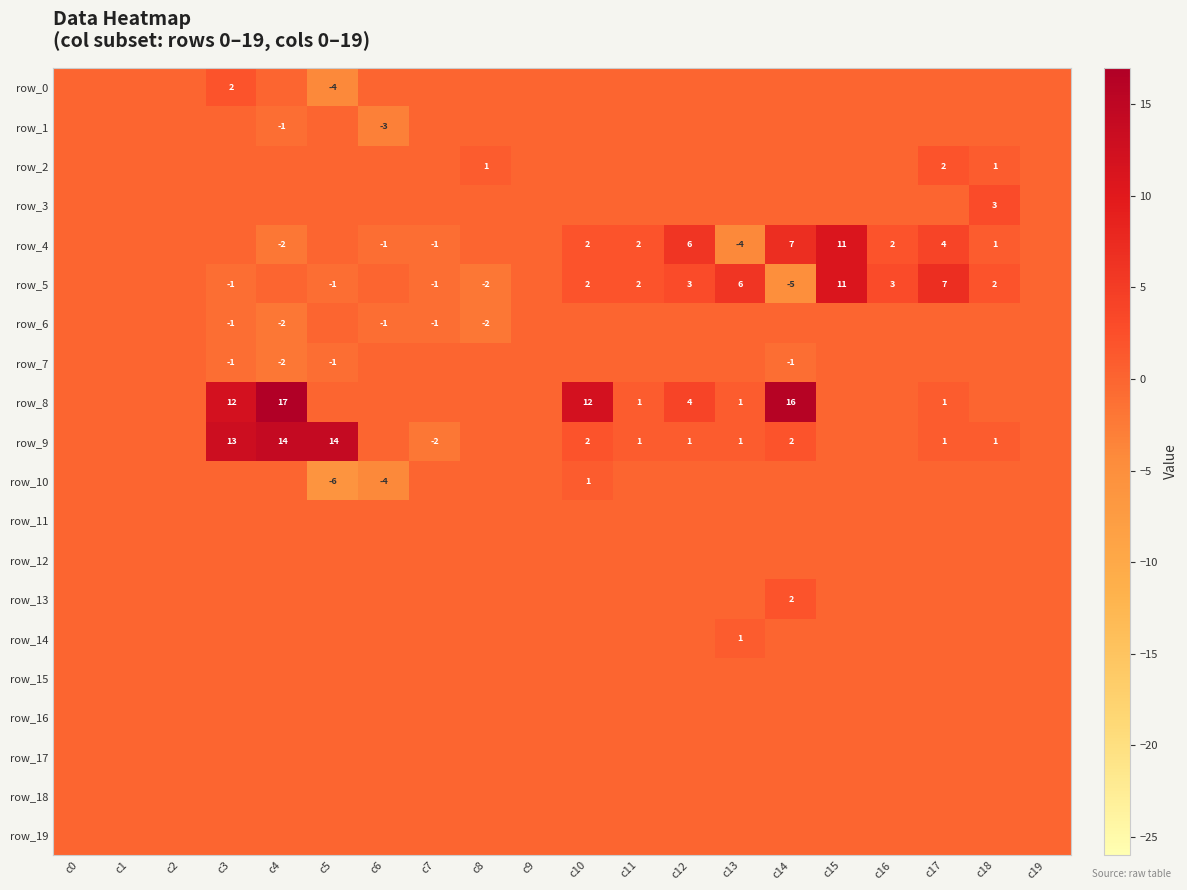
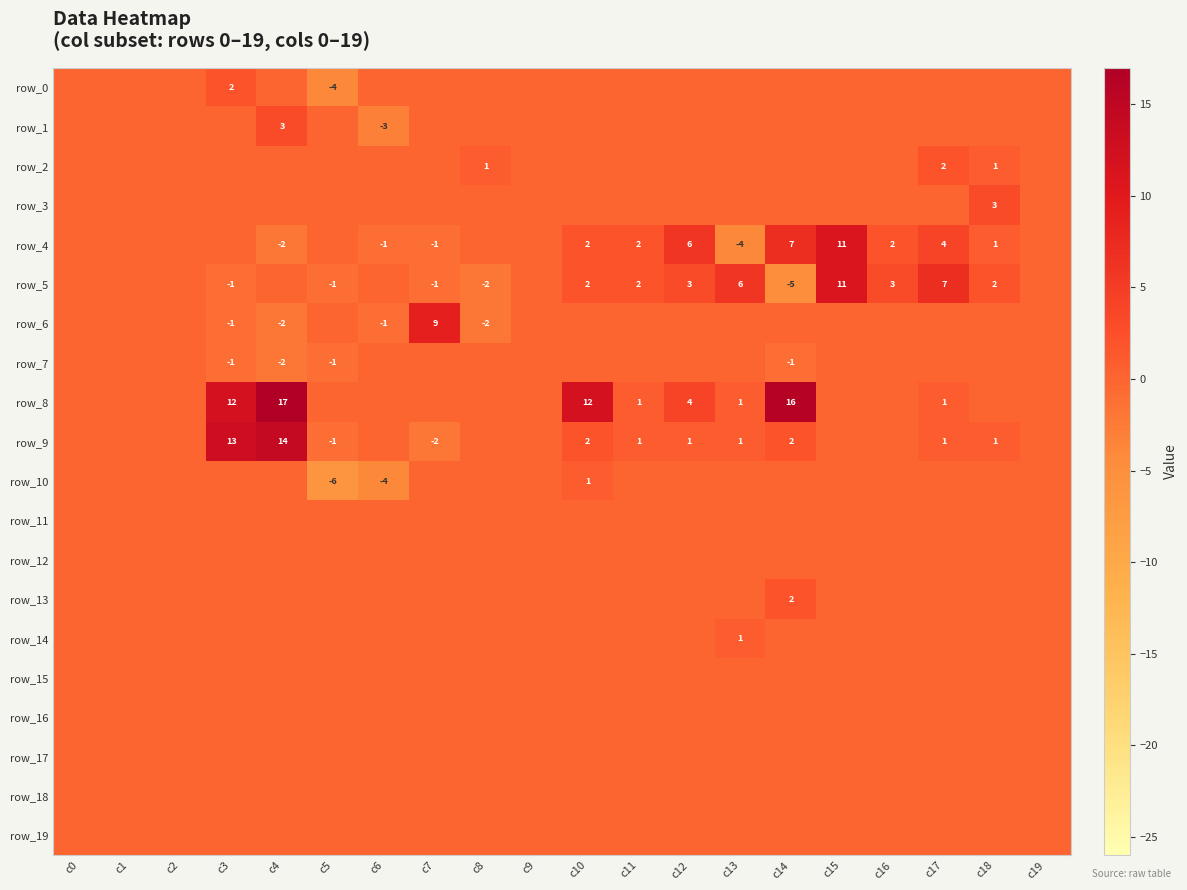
  {
    "row_0": {
      "c3": 2,
      "c5": -4
    },
    "row_1": {
-     "c4": -1,
+     "c4": 3,
      "c6": -3
    },
    "row_2": {
      "c8": 1,
      "c17": 2,
      "c18": 1
    },
    "row_3": {
      "c18": 3
    },
    "row_4": {
      "c4": -2,
      "c6": -1,
      "c7": -1,
      "c10": 2,
      "c11": 2,
      "c12": 6,
      "c13": -4,
      "c14": 7,
      "c15": 11,
      "c16": 2,
      "c17": 4,
      "c18": 1
    },
    "row_5": {
      "c3": -1,
      "c5": -1,
      "c7": -1,
      "c8": -2,
      "c10": 2,
      "c11": 2,
      "c12": 3,
      "c13": 6,
      "c14": -5,
      "c15": 11,
      "c16": 3,
      "c17": 7,
      "c18": 2
    },
    "row_6": {
      "c3": -1,
      "c4": -2,
      "c6": -1,
-     "c7": -1,
+     "c7": 9,
      "c8": -2
    },
    "row_7": {
      "c3": -1,
      "c4": -2,
      "c5": -1,
      "c14": -1
    },
    "row_8": {
      "c3": 12,
      "c4": 17,
      "c10": 12,
      "c11": 1,
      "c12": 4,
      "c13": 1,
      "c14": 16,
      "c17": 1
    },
    "row_9": {
      "c3": 13,
      "c4": 14,
-     "c5": 14,
+     "c5": -1,
      "c7": -2,
      "c10": 2,
      "c11": 1,
      "c12": 1,
      "c13": 1,
      "c14": 2,
      "c17": 1,
      "c18": 1
    },
    "row_10": {
      "c5": -6,
      "c6": -4,
      "c10": 1
    },
    "row_13": {
      "c14": 2
    },
    "row_14": {
      "c13": 1
    }
  }
